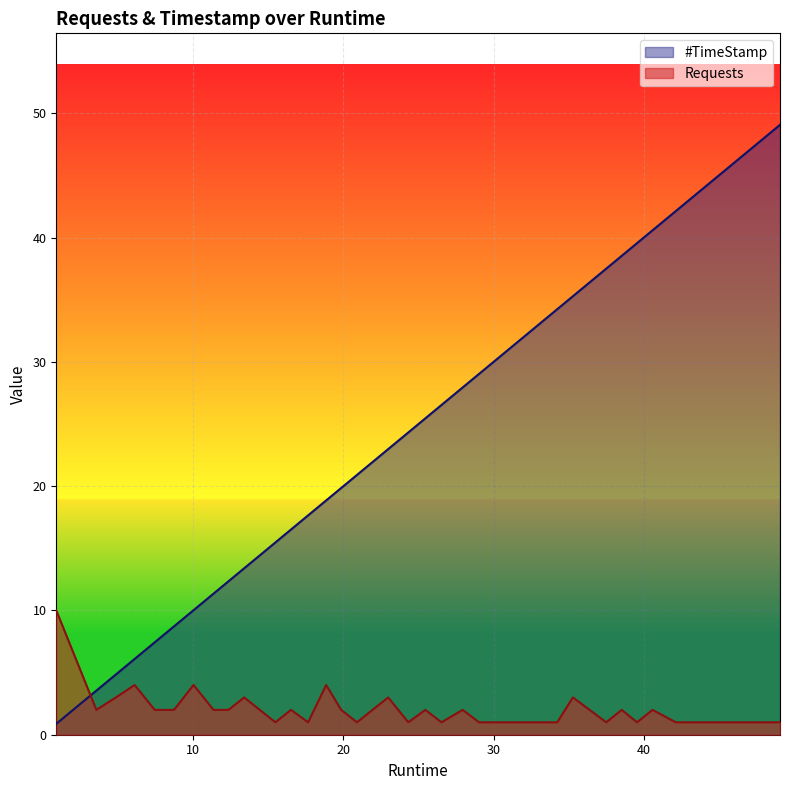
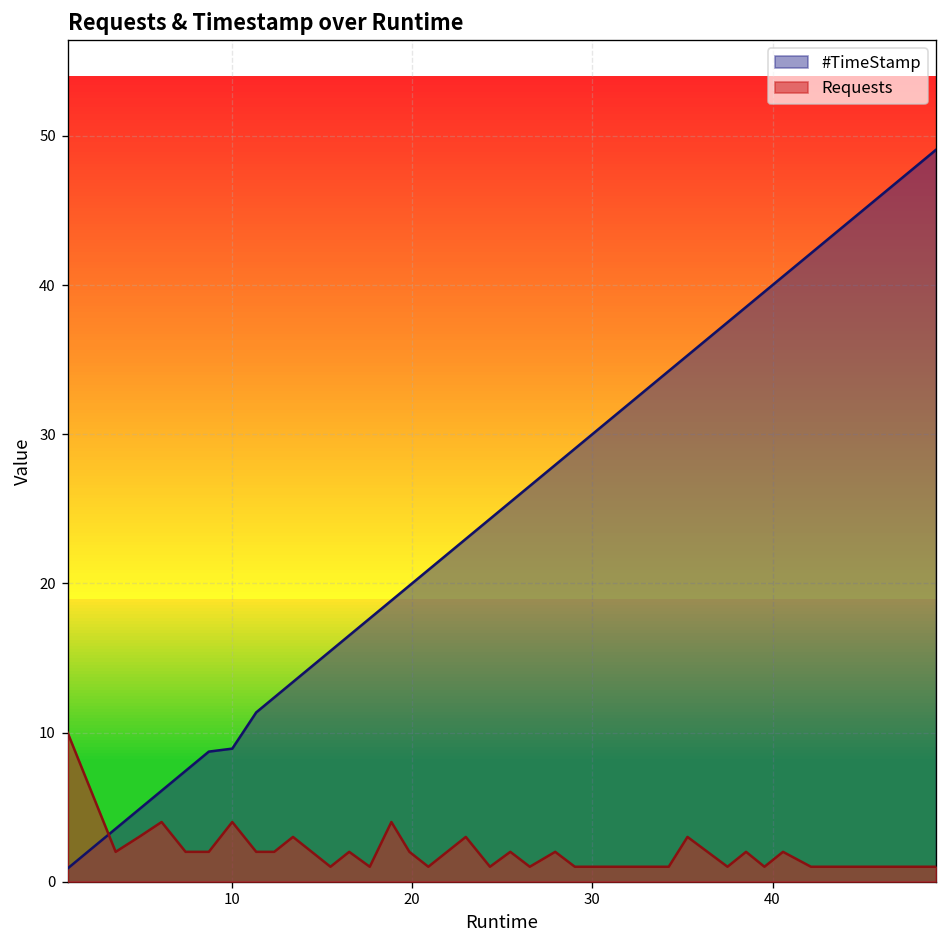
  {
    "#TimeStamp": {
-     "10": 10.0
+     "10": 8.9
    },
    "Requests": {
      "10": 4.0
    }
  }
